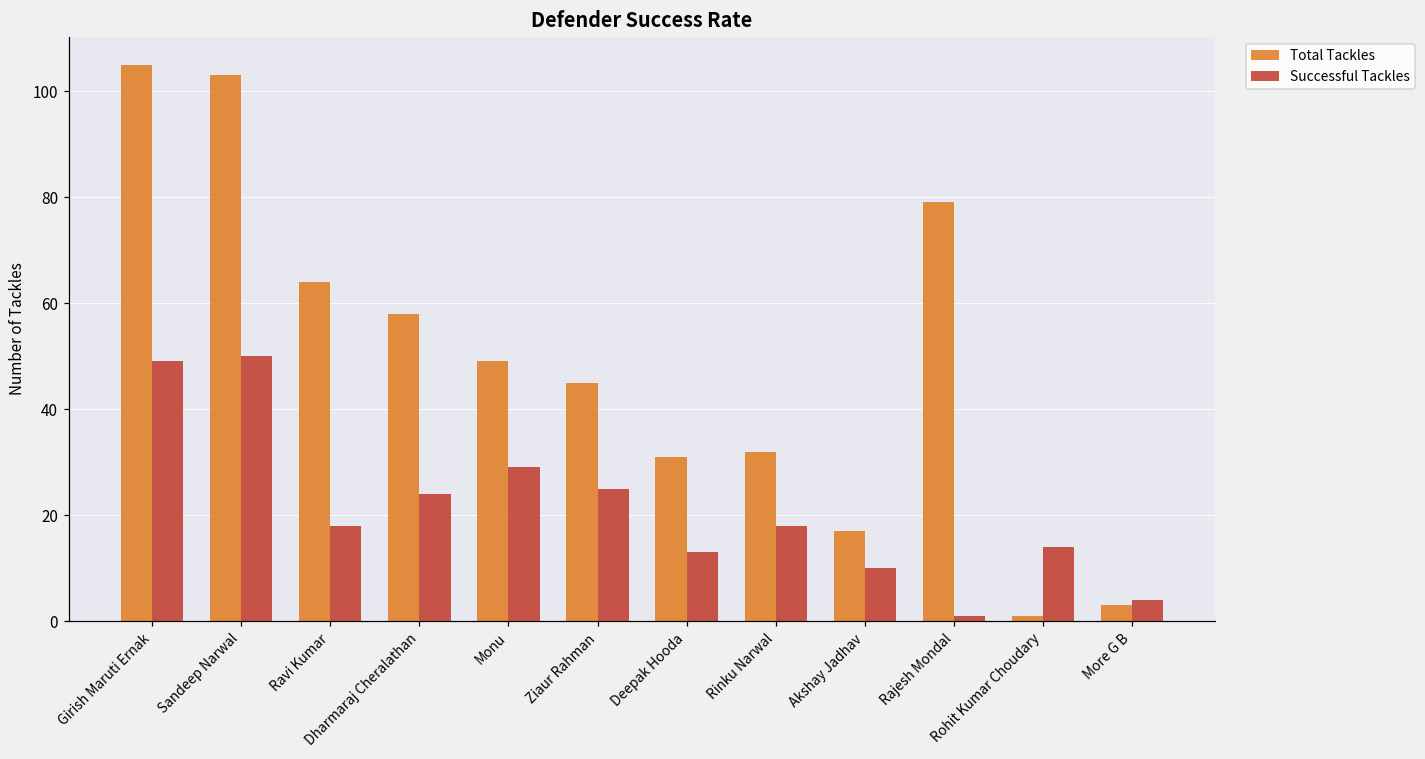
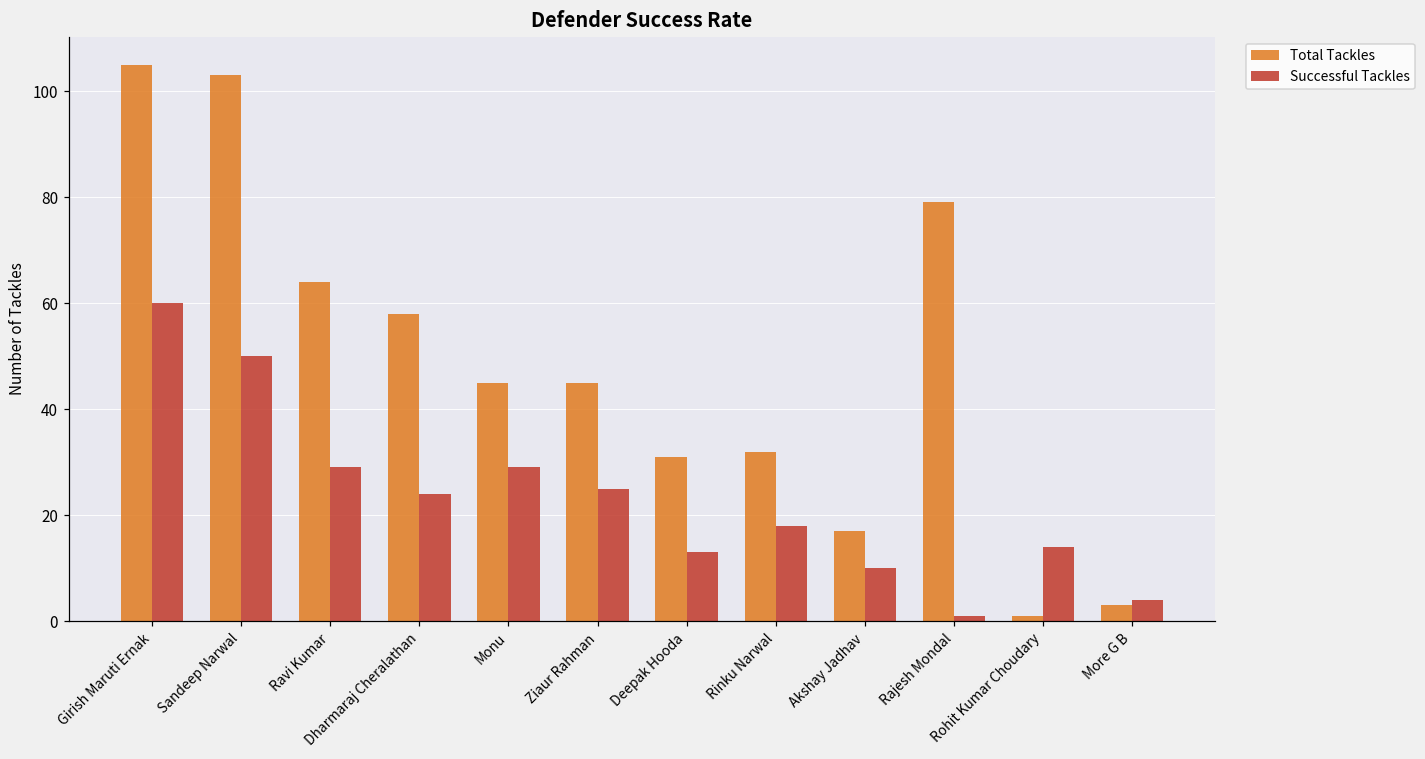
  {
    "Total Tackles": {
      "Girish Maruti Ernak": 105,
      "Sandeep Narwal": 103,
      "Ravi Kumar": 64,
      "Dharmaraj Cheralathan": 58,
-     "Monu": 49,
+     "Monu": 45,
      "Ziaur Rahman": 45,
      "Deepak Hooda": 31,
      "Rinku Narwal": 32,
      "Akshay Jadhav": 17,
      "Rajesh Mondal": 79,
      "Rohit Kumar Choudary": 1,
      "More G B": 3
    },
    "Successful Tackles": {
-     "Girish Maruti Ernak": 49,
+     "Girish Maruti Ernak": 60,
      "Sandeep Narwal": 50,
-     "Ravi Kumar": 18,
+     "Ravi Kumar": 29,
      "Dharmaraj Cheralathan": 24,
      "Monu": 29,
      "Ziaur Rahman": 25,
      "Deepak Hooda": 13,
      "Rinku Narwal": 18,
      "Akshay Jadhav": 10,
      "Rajesh Mondal": 1,
      "Rohit Kumar Choudary": 14,
      "More G B": 4
    }
  }
